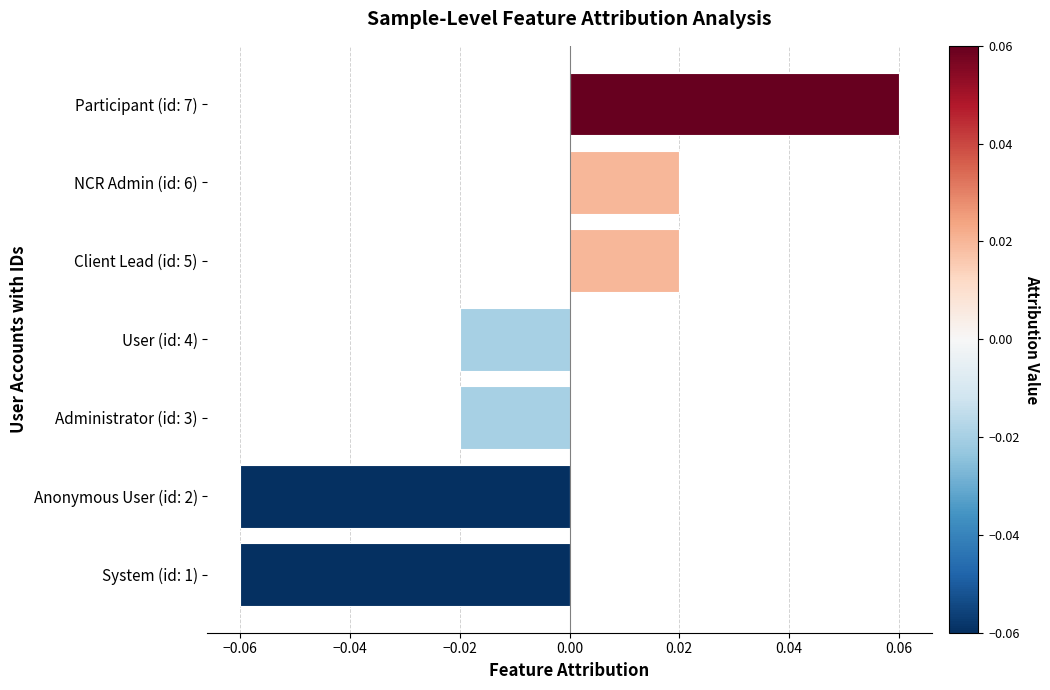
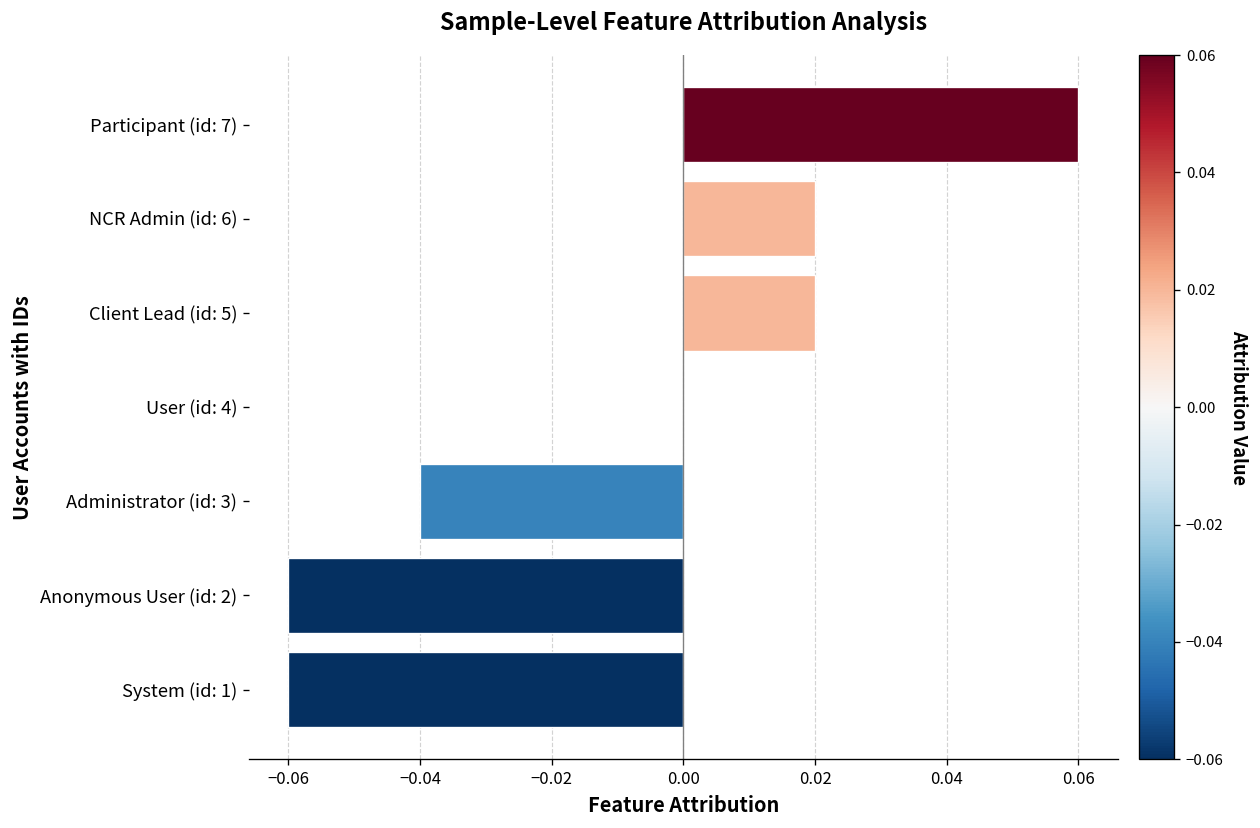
  {
    "Participant (id: 7)": 0.060,
    "NCR Admin (id: 6)": 0.020,
    "Client Lead (id: 5)": 0.020,
-   "User (id: 4)": -0.020,
-   "Administrator (id: 3)": -0.020,
+   "User (id: 4)": 0.000,
+   "Administrator (id: 3)": -0.040,
    "Anonymous User (id: 2)": -0.060,
    "System (id: 1)": -0.060
  }
